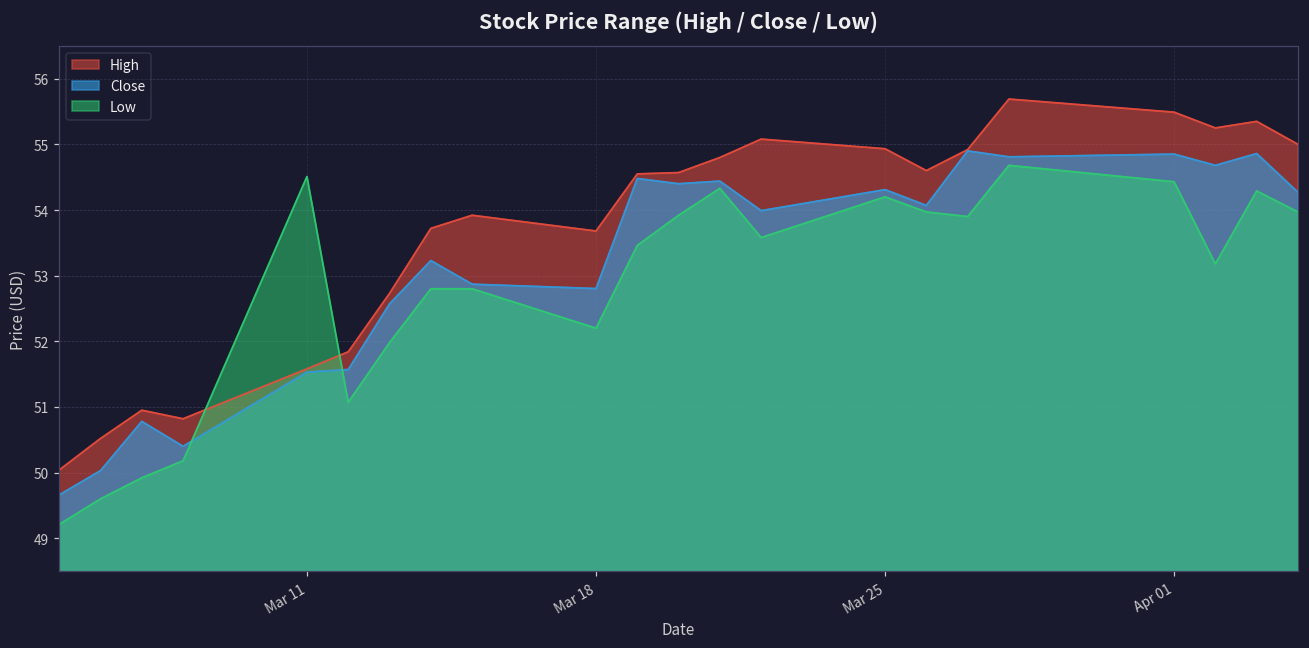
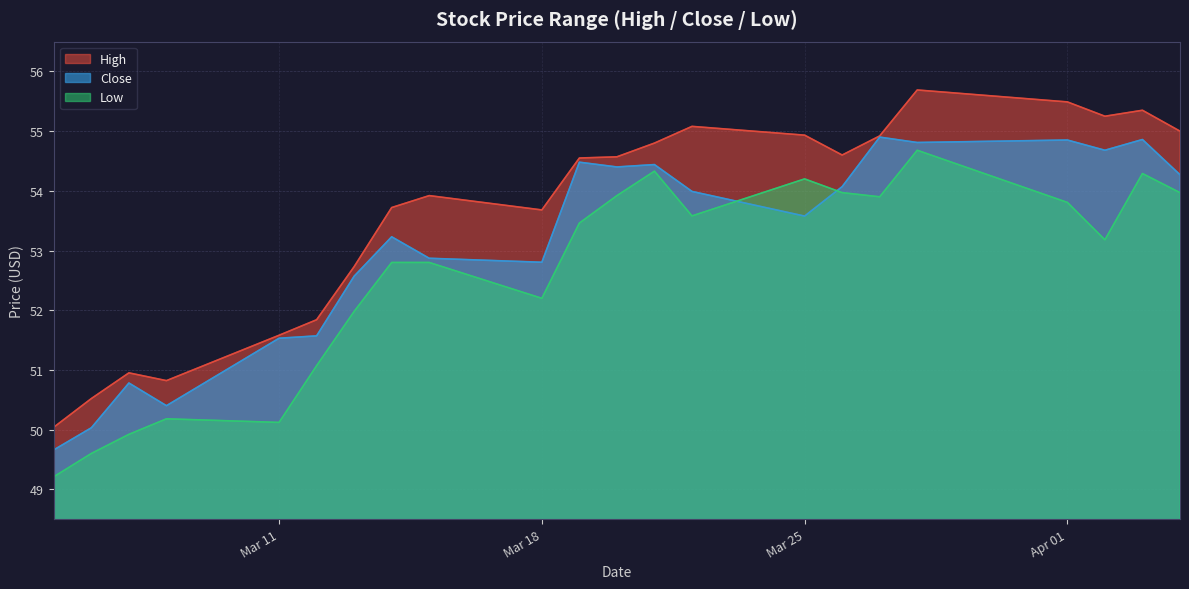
  {
    "High": {
      "Mar 11": 51.6,
      "Mar 18": 53.7,
      "Mar 25": 54.9,
      "Apr 01": 55.5
    },
    "Close": {
      "Mar 11": 51.5,
      "Mar 18": 52.8,
-     "Mar 25": 54.3,
+     "Mar 25": 53.6,
      "Apr 01": 54.9
    },
    "Low": {
-     "Mar 11": 54.5,
+     "Mar 11": 50.1,
      "Mar 18": 52.2,
      "Mar 25": 54.2,
-     "Apr 01": 54.4
+     "Apr 01": 53.8
    }
  }
